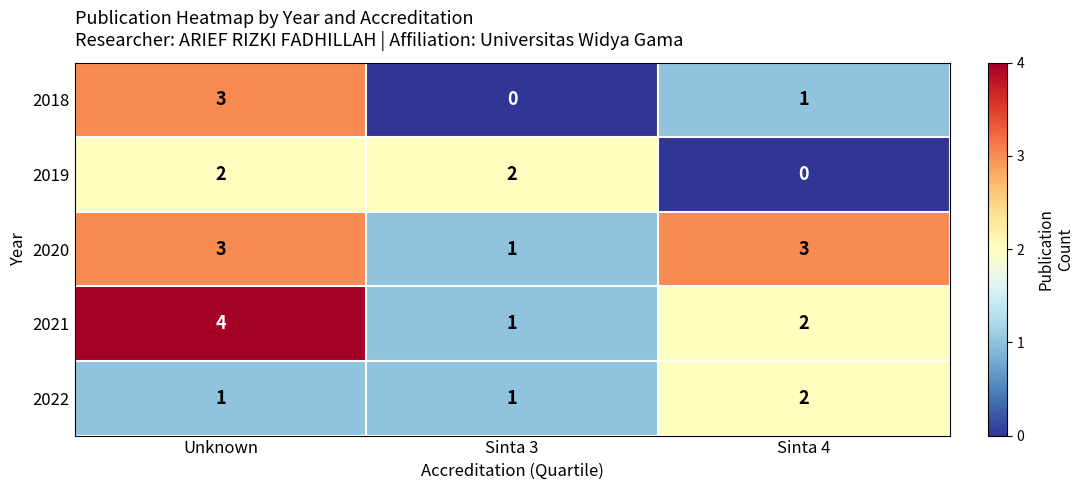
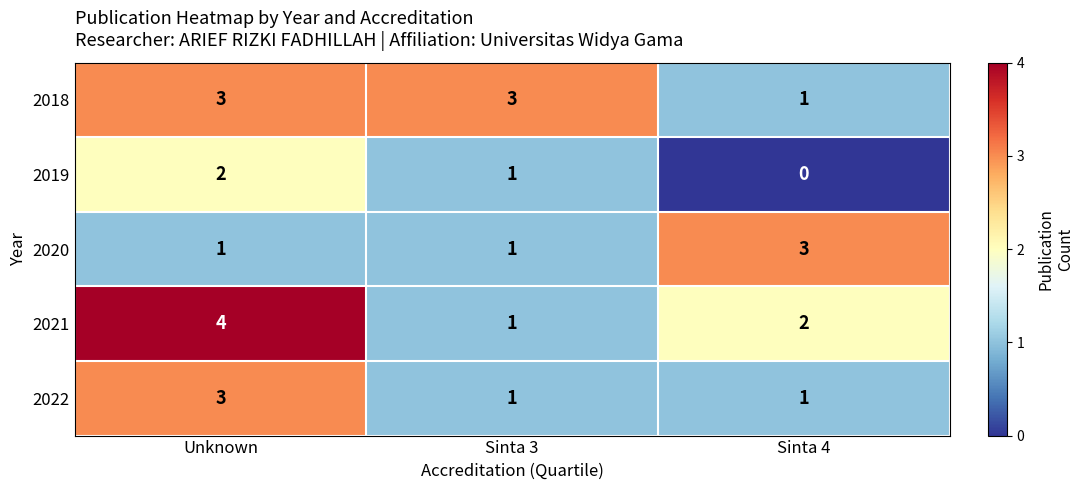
  {
    "2018": {
      "Unknown": 3,
-     "Sinta 3": 0,
+     "Sinta 3": 3,
      "Sinta 4": 1
    },
    "2019": {
      "Unknown": 2,
-     "Sinta 3": 2,
+     "Sinta 3": 1,
      "Sinta 4": 0
    },
    "2020": {
-     "Unknown": 3,
+     "Unknown": 1,
      "Sinta 3": 1,
      "Sinta 4": 3
    },
    "2021": {
      "Unknown": 4,
      "Sinta 3": 1,
      "Sinta 4": 2
    },
    "2022": {
-     "Unknown": 1,
+     "Unknown": 3,
      "Sinta 3": 1,
-     "Sinta 4": 2
+     "Sinta 4": 1
    }
  }
